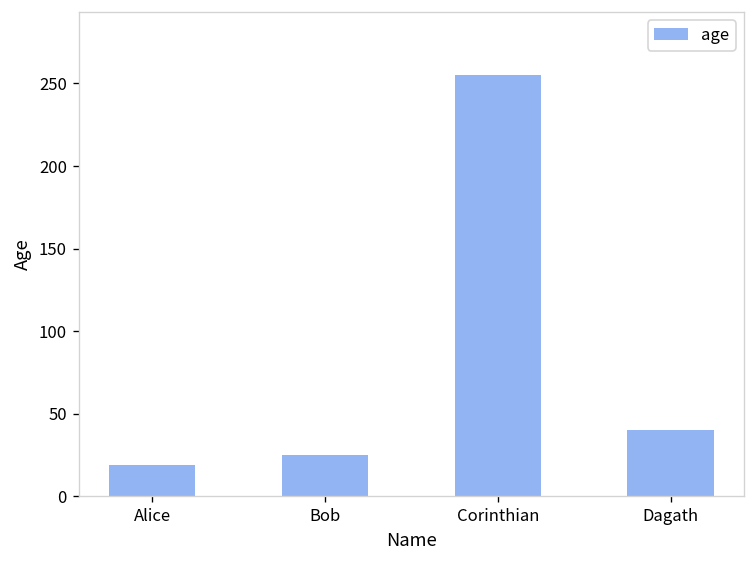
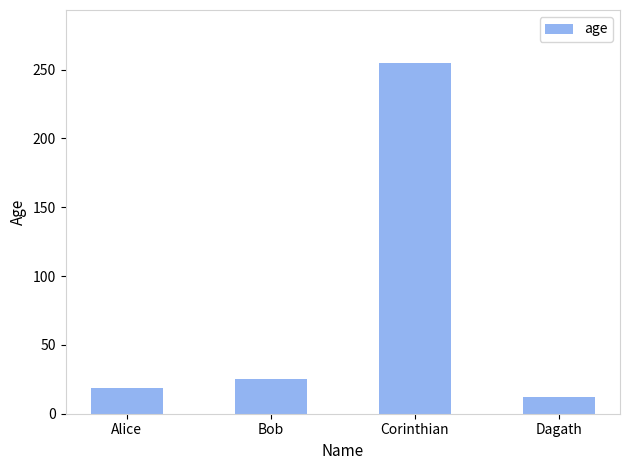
  {
    "Alice": 19,
    "Bob": 25,
    "Corinthian": 255,
-   "Dagath": 40
+   "Dagath": 12
  }
